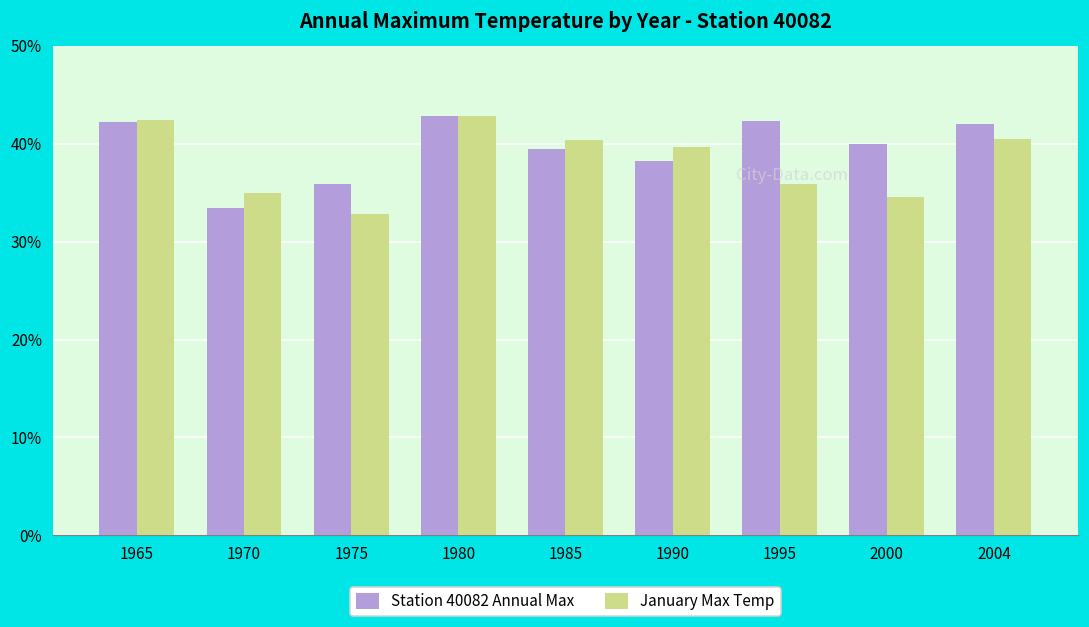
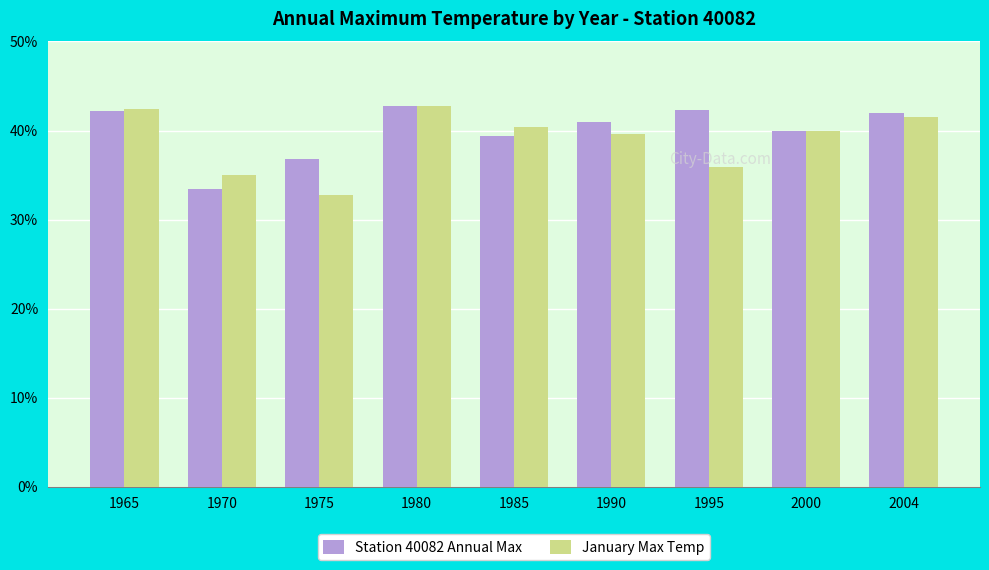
  {
    "Station 40082 Annual Max": {
      "1965": "42%",
      "1970": "33%",
-     "1975": "36%",
+     "1975": "37%",
      "1980": "43%",
      "1985": "39%",
-     "1990": "38%",
+     "1990": "41%",
      "1995": "42%",
      "2000": "40%",
      "2004": "42%"
    },
    "January Max Temp": {
      "1965": "42%",
      "1970": "35%",
      "1975": "33%",
      "1980": "43%",
      "1985": "40%",
      "1990": "40%",
      "1995": "36%",
-     "2000": "35%",
-     "2004": "41%"
+     "2000": "40%",
+     "2004": "42%"
    }
  }
